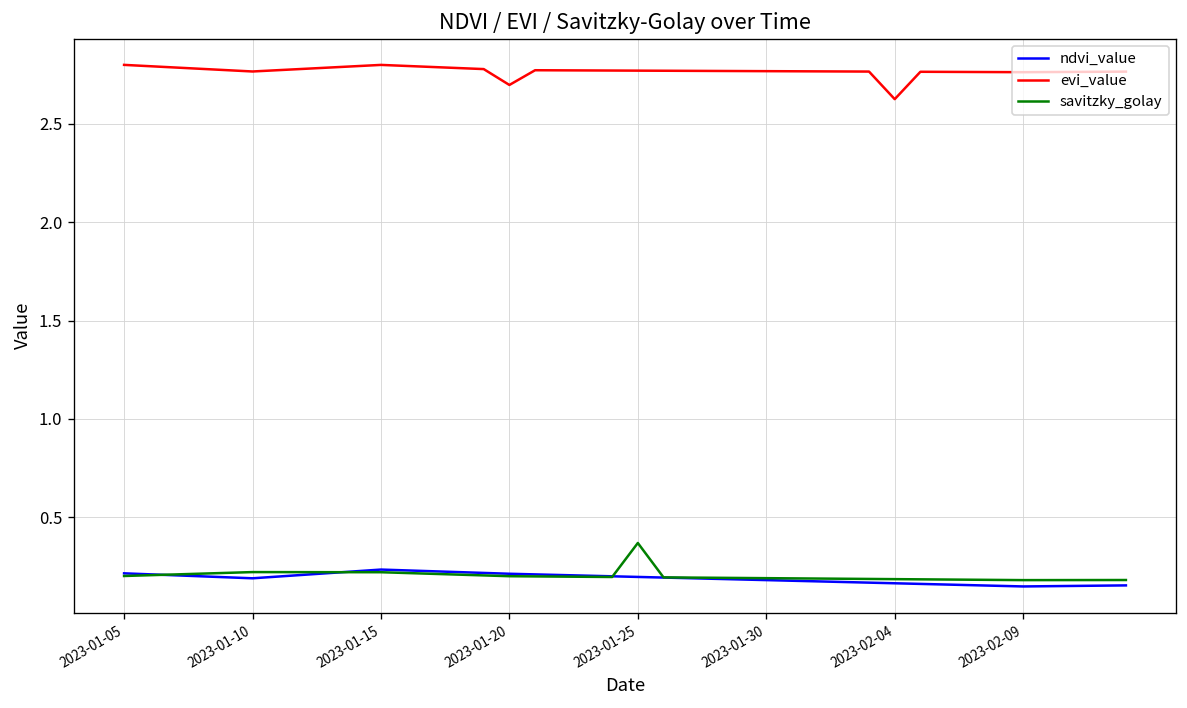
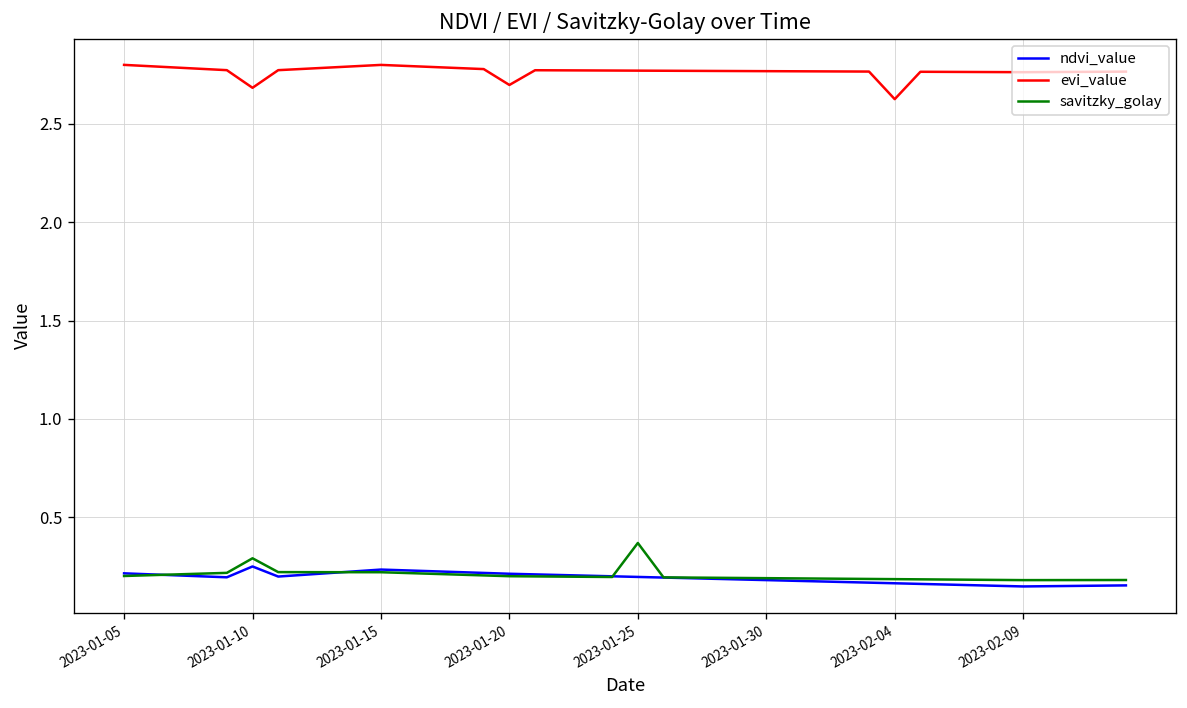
  {
    "ndvi_value": {
-     "2023-01-10": 0.19,
+     "2023-01-10": 0.25,
      "2023-01-25": 0.20,
      "2023-02-04": 0.16,
      "2023-02-09": 0.15
    },
    "evi_value": {
      "2023-01-05": 2.80,
-     "2023-01-10": 2.77,
+     "2023-01-10": 2.68,
      "2023-01-15": 2.80,
      "2023-01-20": 2.70,
      "2023-01-25": 2.77,
      "2023-01-30": 2.77,
      "2023-02-04": 2.63
    },
    "savitzky_golay": {
-     "2023-01-10": 0.22,
+     "2023-01-10": 0.29,
      "2023-01-25": 0.37,
      "2023-02-04": 0.19,
      "2023-02-09": 0.18
    }
  }
